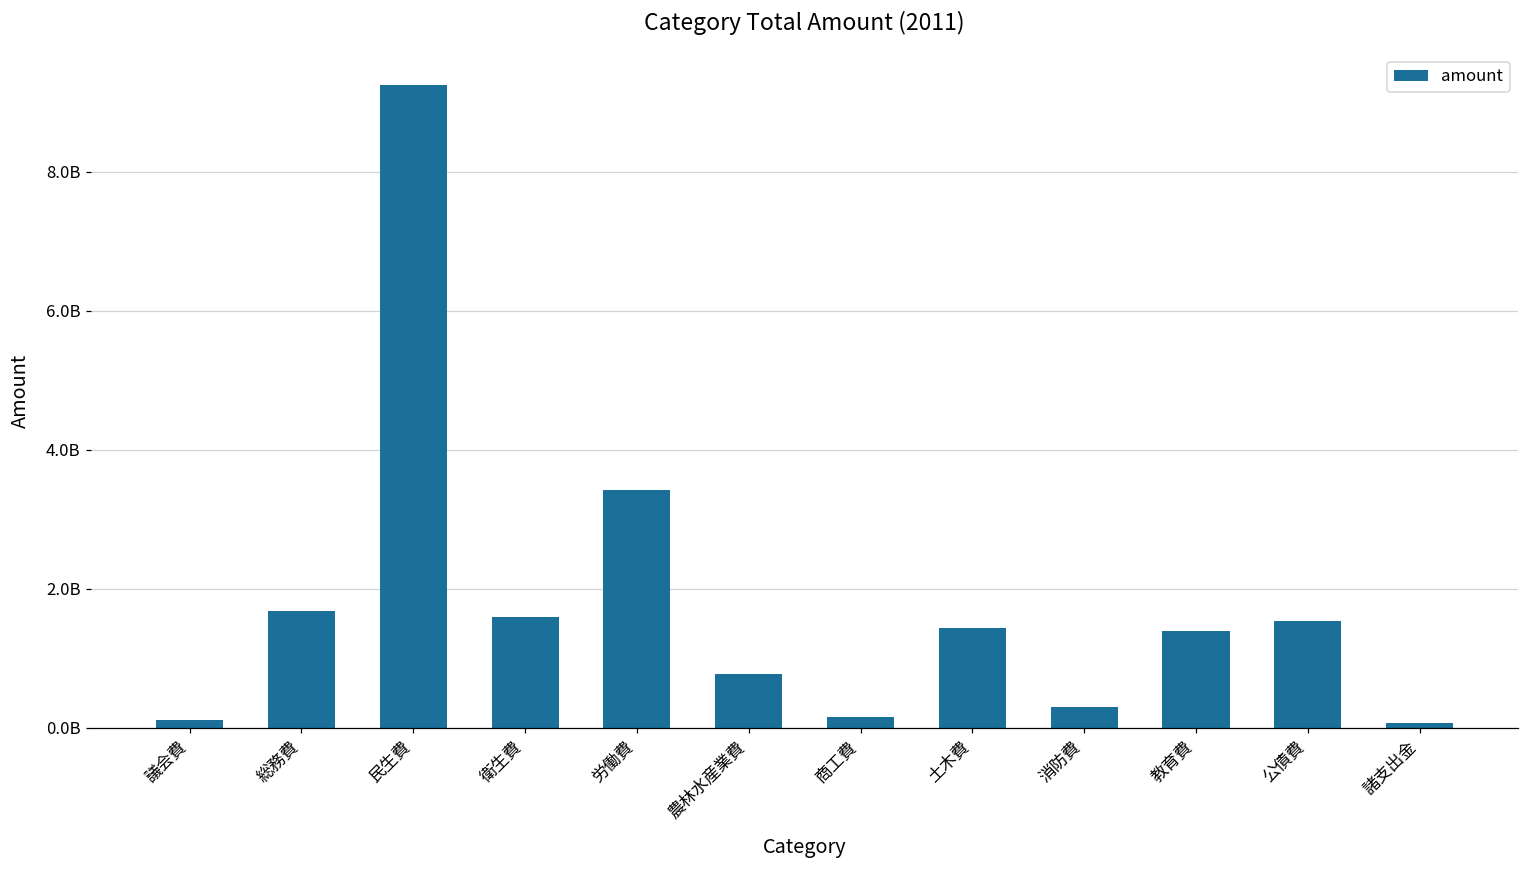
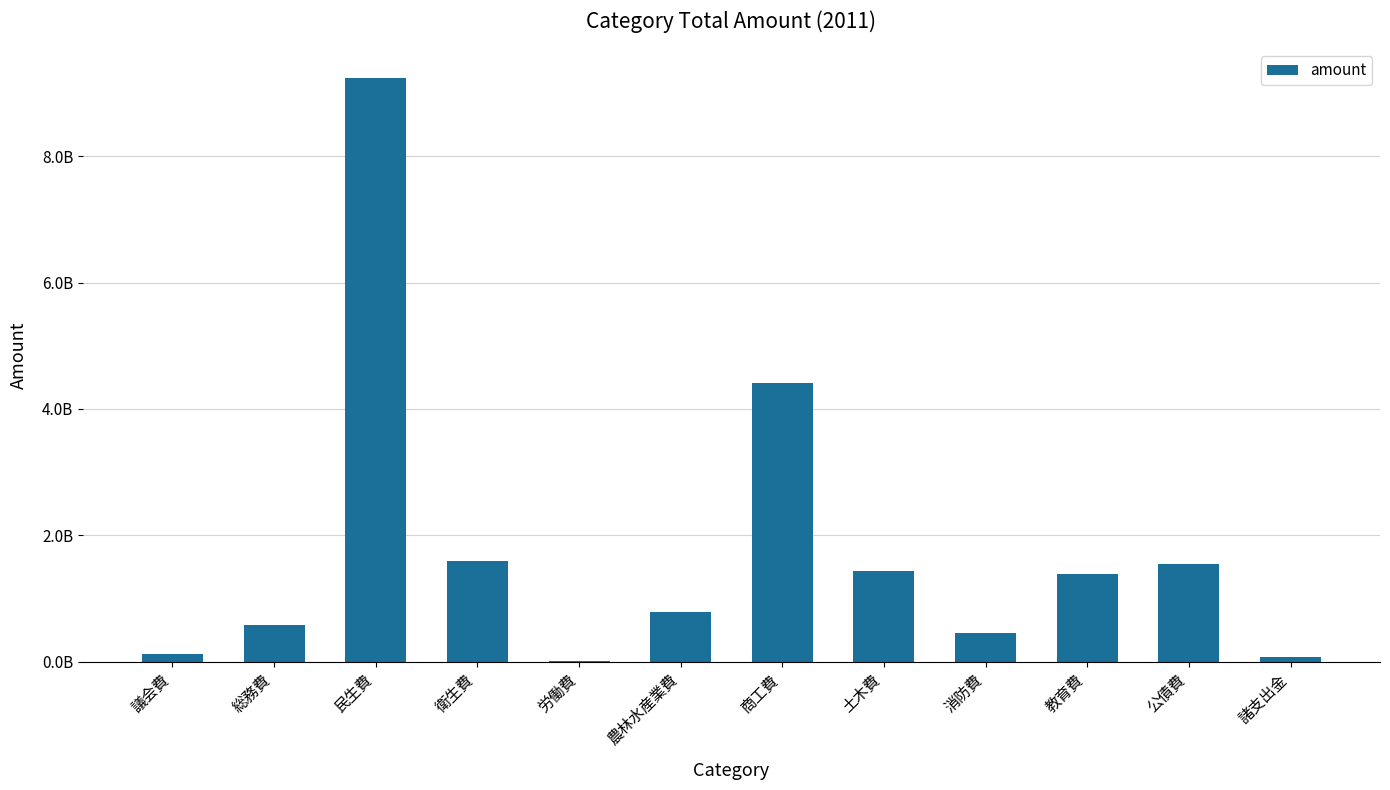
  {
    "議会費": 100000000,
-   "総務費": 1700000000,
+   "総務費": 600000000,
    "民生費": 9200000000,
    "衛生費": 1600000000,
-   "労働費": 3400000000,
+   "労働費": 0,
    "農林水産業費": 800000000,
-   "商工費": 200000000,
+   "商工費": 4400000000,
    "土木費": 1400000000,
-   "消防費": 300000000,
+   "消防費": 500000000,
    "教育費": 1400000000,
    "公債費": 1500000000,
    "諸支出金": 100000000
  }
